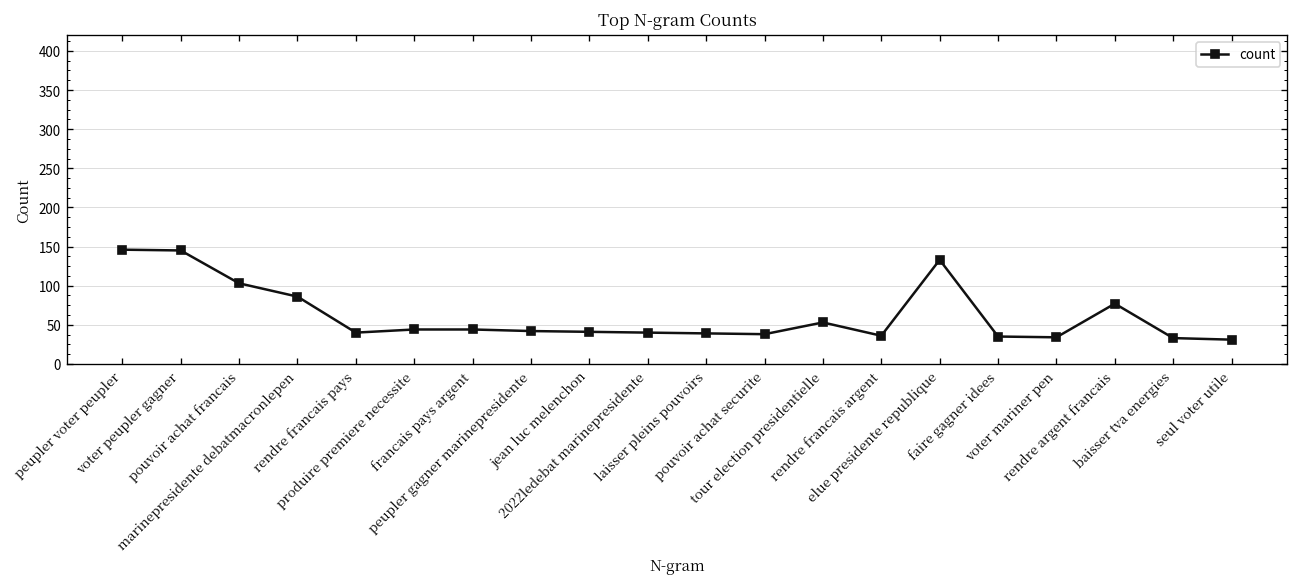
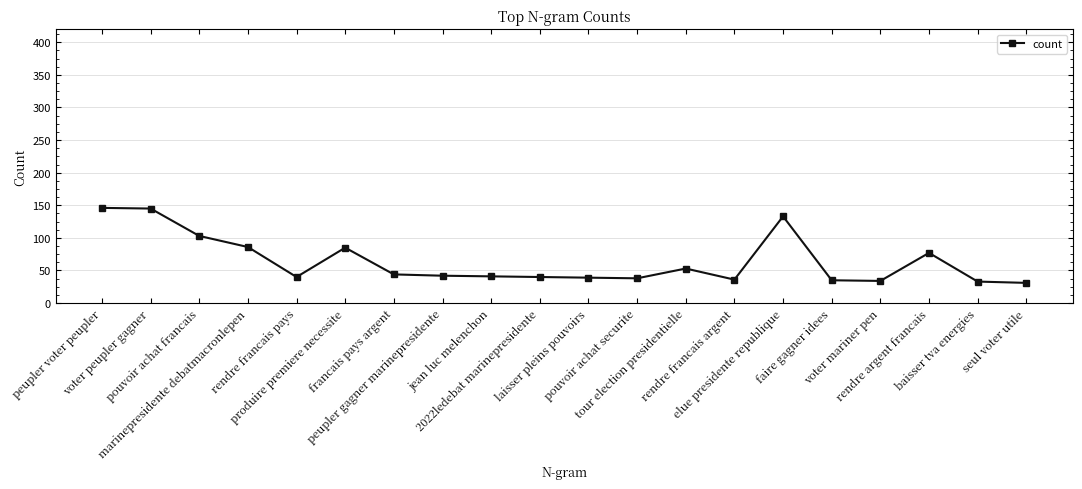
  {
    "peupler voter peupler": 150,
    "voter peupler gagner": 150,
    "pouvoir achat francais": 100,
    "marinepresidente debatmacronlepen": 90,
    "rendre francais pays": 40,
-   "produire premiere necessite": 40,
+   "produire premiere necessite": 90,
    "francais pays argent": 40,
    "peupler gagner marinepresidente": 40,
    "jean luc melenchon": 40,
    "2022ledebat marinepresidente": 40,
    "laisser pleins pouvoirs": 40,
    "pouvoir achat securite": 40,
    "tour election presidentielle": 50,
    "rendre francais argent": 40,
    "elue presidente republique": 130,
    "faire gagner idees": 40,
    "voter mariner pen": 30,
    "rendre argent francais": 80,
    "baisser tva energies": 30,
    "seul voter utile": 30
  }
